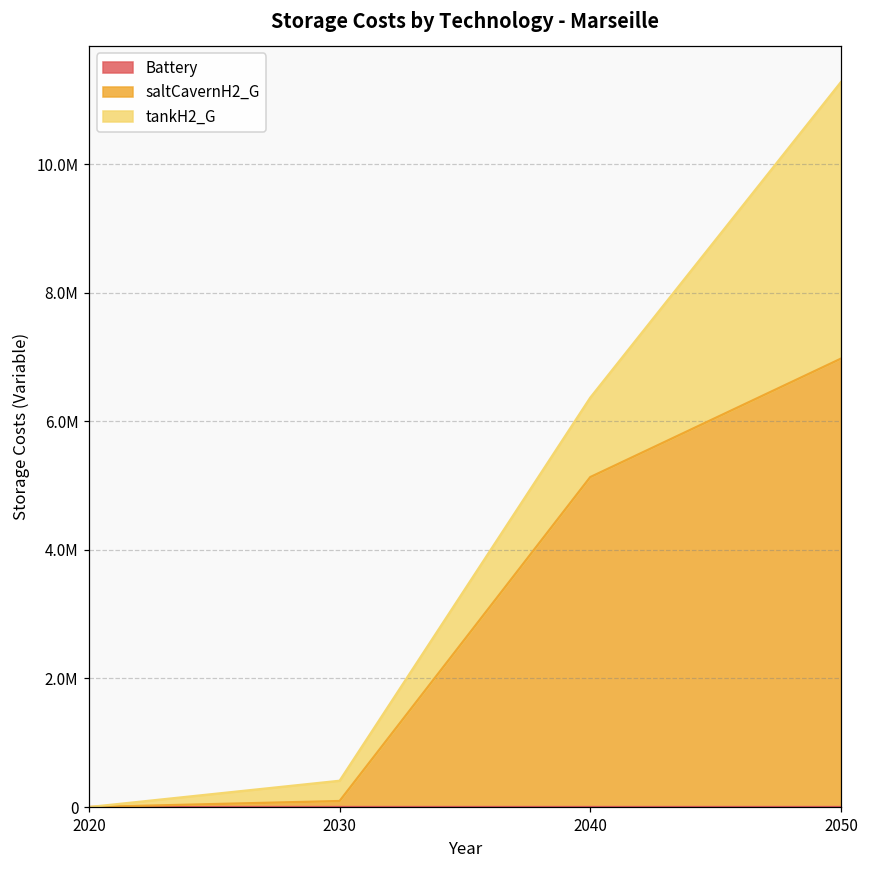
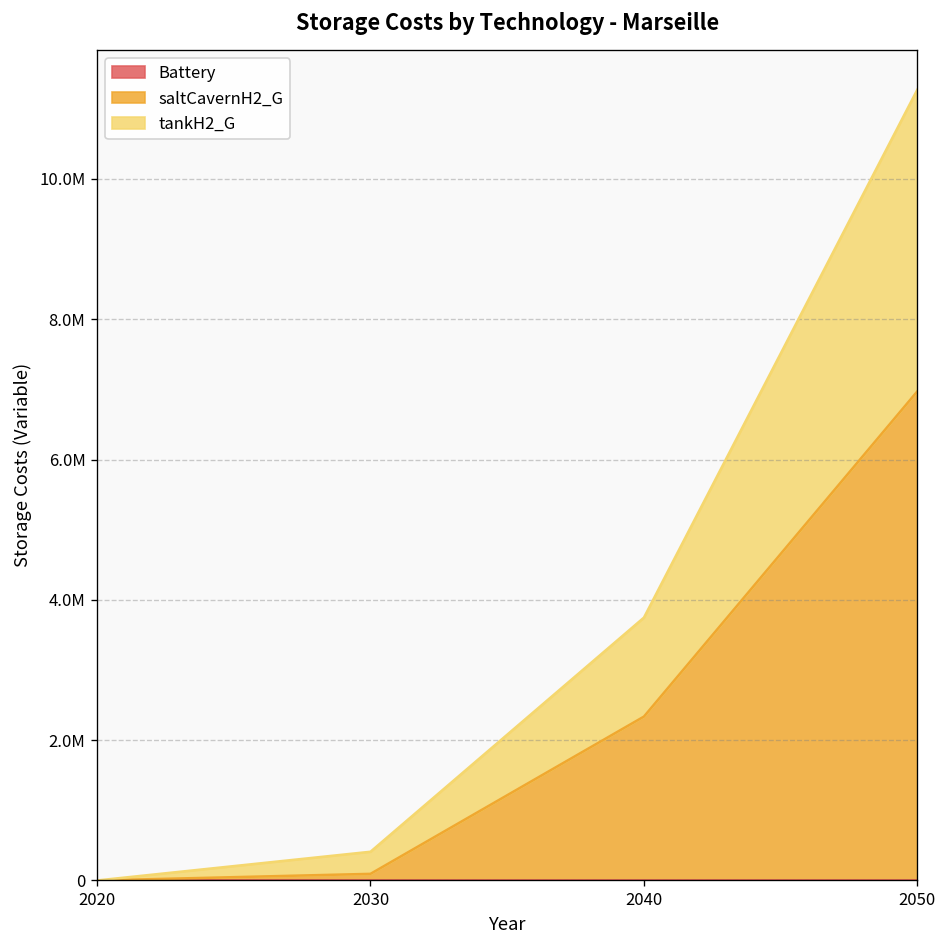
  {
    "Battery": {
      "2030": 0,
      "2040": 0,
      "2050": 0
    },
    "saltCavernH2_G": {
      "2030": 100000,
-     "2040": 5100000,
+     "2040": 2300000,
      "2050": 7000000
    },
    "tankH2_G": {
      "2030": 300000,
-     "2040": 1200000,
+     "2040": 1400000,
      "2050": 4300000
    }
  }
